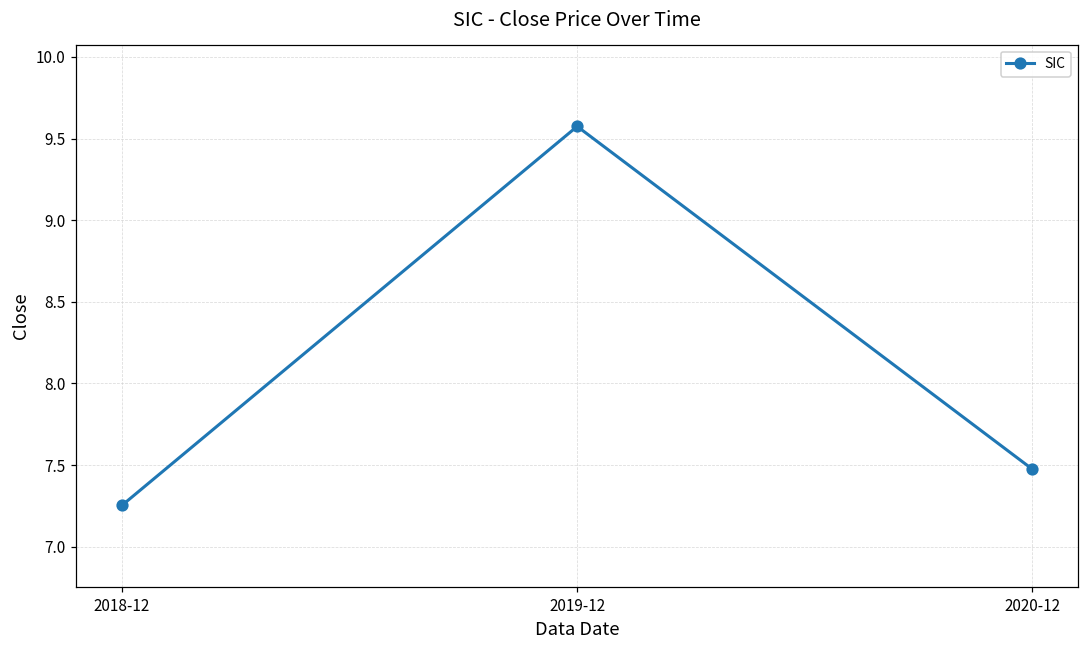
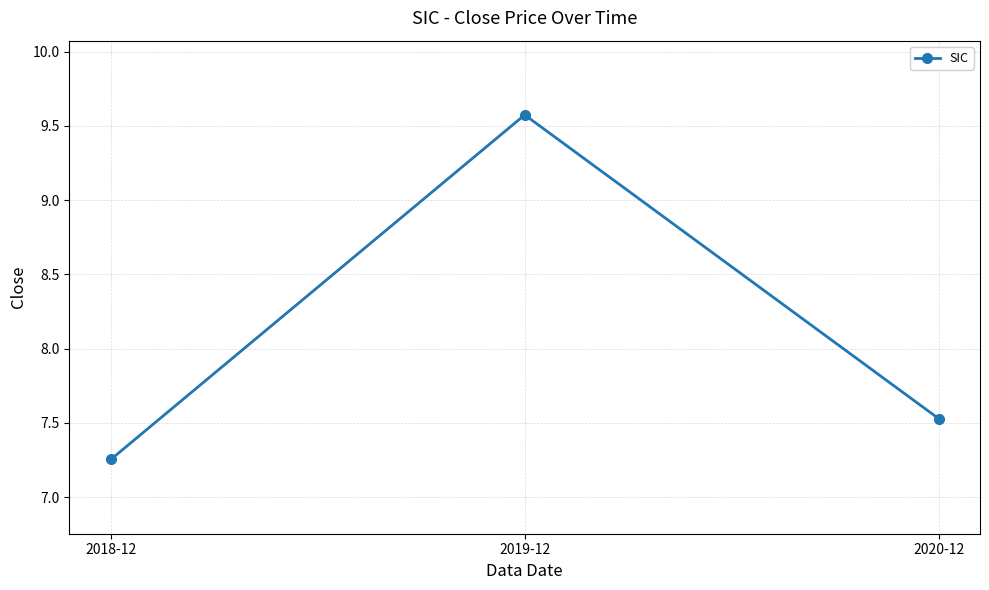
  {
    "2018-12": 7.25,
    "2019-12": 9.57,
-   "2020-12": 7.47
+   "2020-12": 7.53
  }
